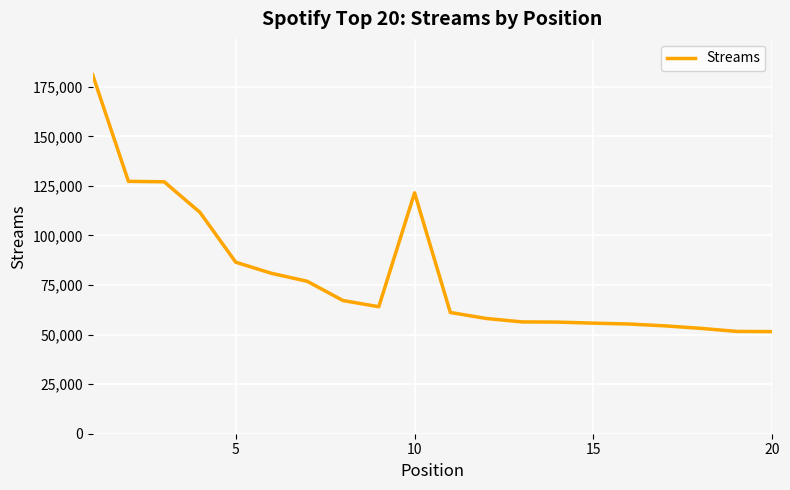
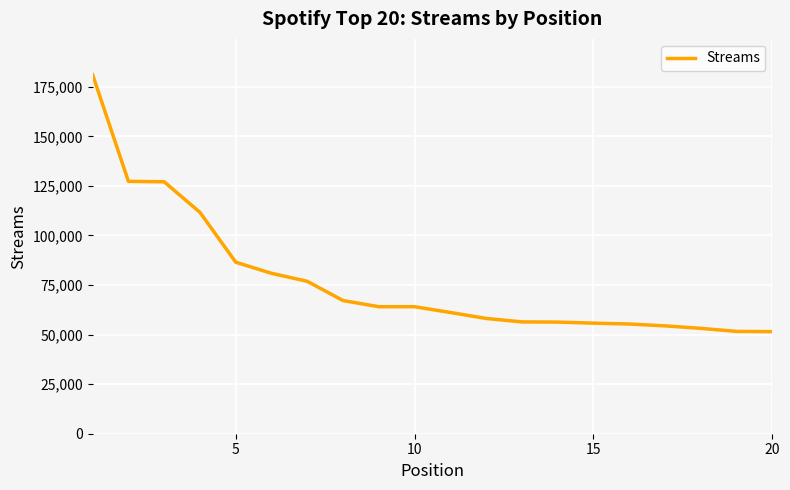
  {
    "5": "87,000",
-   "10": "122,000",
+   "10": "64,000",
    "15": "56,000",
    "20": "51,000"
  }
